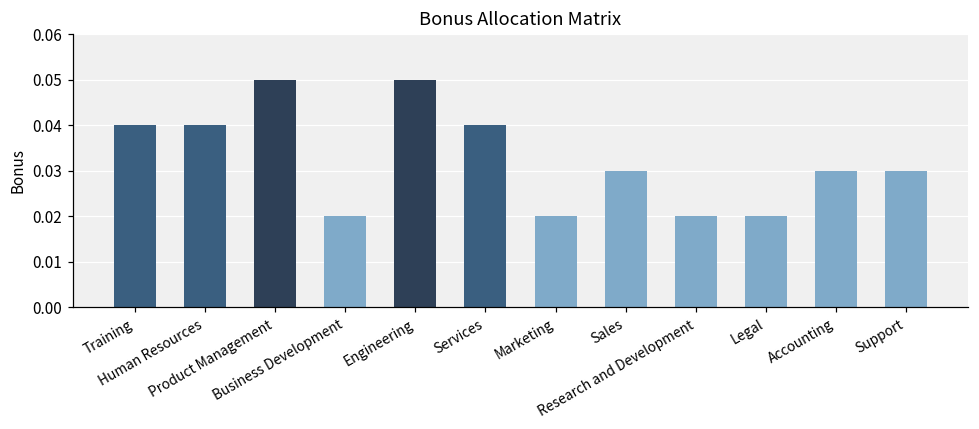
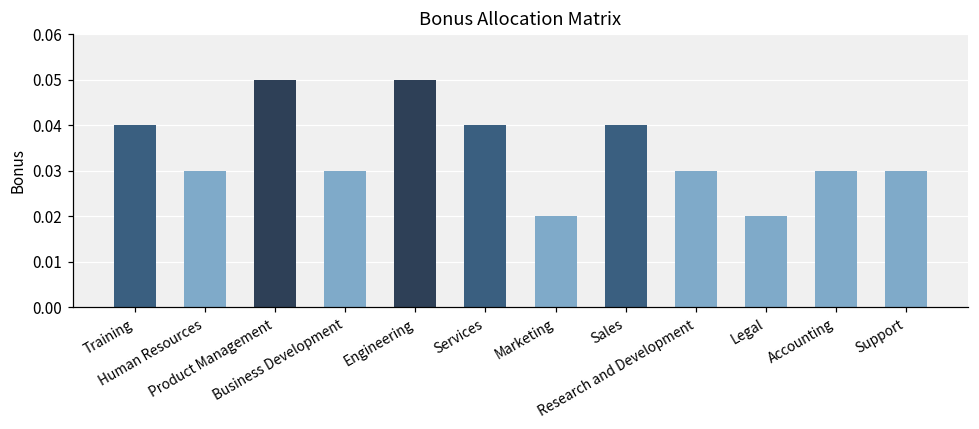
  {
    "Training": 0.04,
-   "Human Resources": 0.04,
+   "Human Resources": 0.03,
    "Product Management": 0.05,
-   "Business Development": 0.02,
+   "Business Development": 0.03,
    "Engineering": 0.05,
    "Services": 0.04,
    "Marketing": 0.02,
-   "Sales": 0.03,
-   "Research and Development": 0.02,
+   "Sales": 0.04,
+   "Research and Development": 0.03,
    "Legal": 0.02,
    "Accounting": 0.03,
    "Support": 0.03
  }
